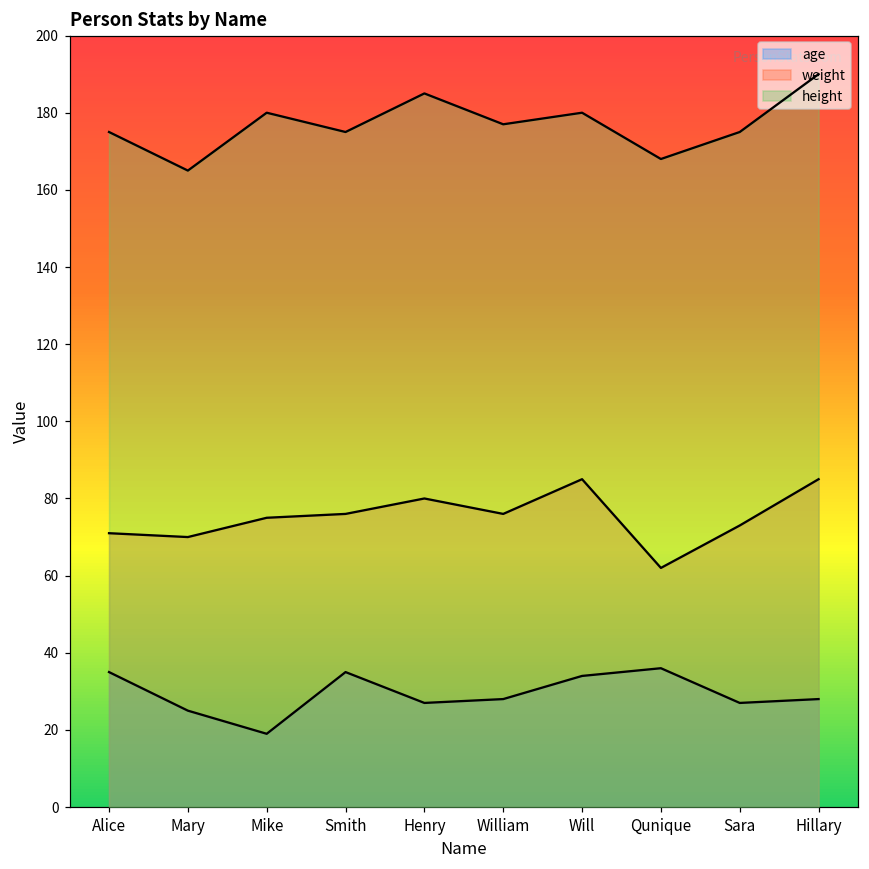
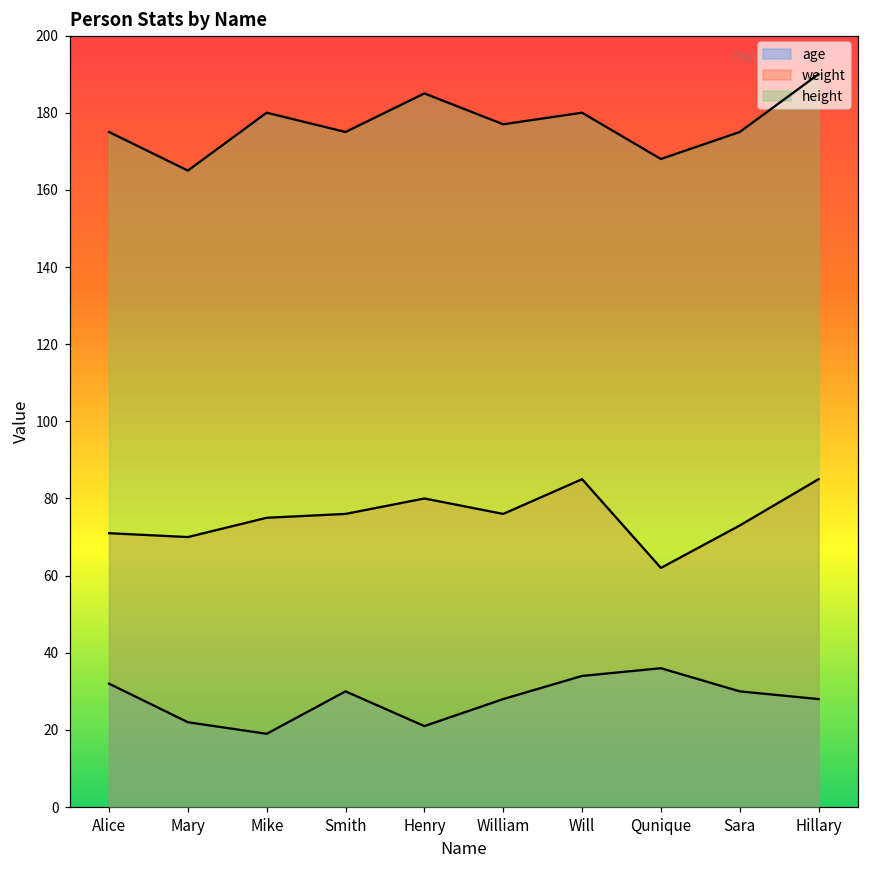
  {
    "age": {
-     "Alice": 35,
-     "Mary": 25,
+     "Alice": 32,
+     "Mary": 22,
      "Mike": 19,
-     "Smith": 35,
-     "Henry": 27,
+     "Smith": 30,
+     "Henry": 21,
      "William": 28,
      "Will": 34,
      "Qunique": 36,
-     "Sara": 27,
+     "Sara": 30,
      "Hillary": 28
    },
    "weight": {
      "Alice": 71,
      "Mary": 70,
      "Mike": 75,
      "Smith": 76,
      "Henry": 80,
      "William": 76,
      "Will": 85,
      "Qunique": 62,
      "Sara": 73,
      "Hillary": 85
    },
    "height": {
      "Alice": 175,
      "Mary": 165,
      "Mike": 180,
      "Smith": 175,
      "Henry": 185,
      "William": 177,
      "Will": 180,
      "Qunique": 168,
      "Sara": 175
    }
  }
